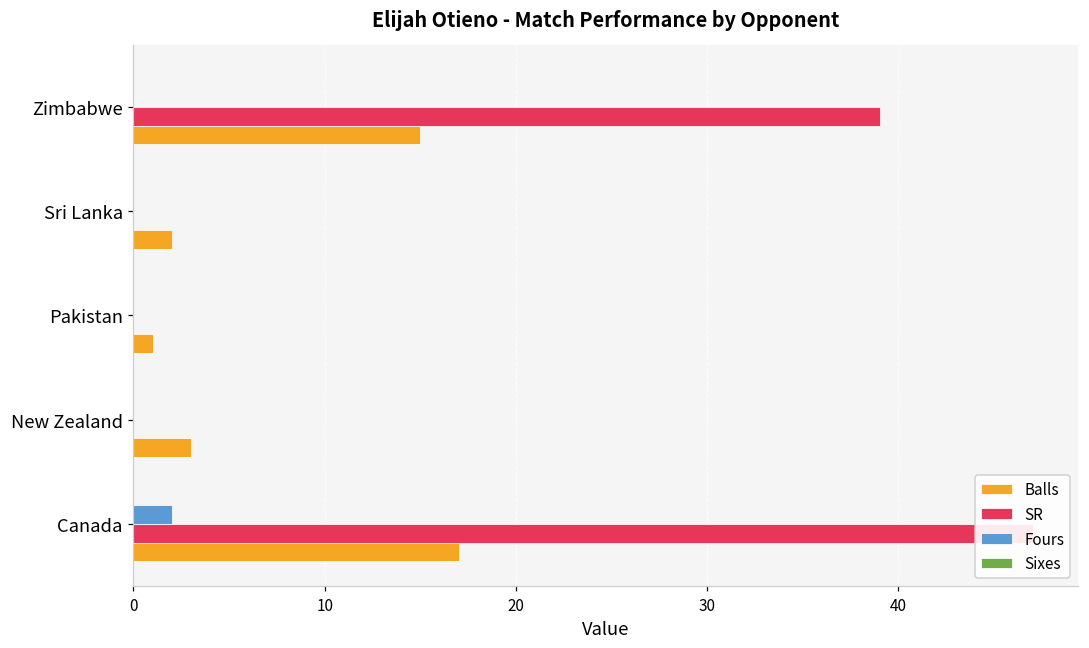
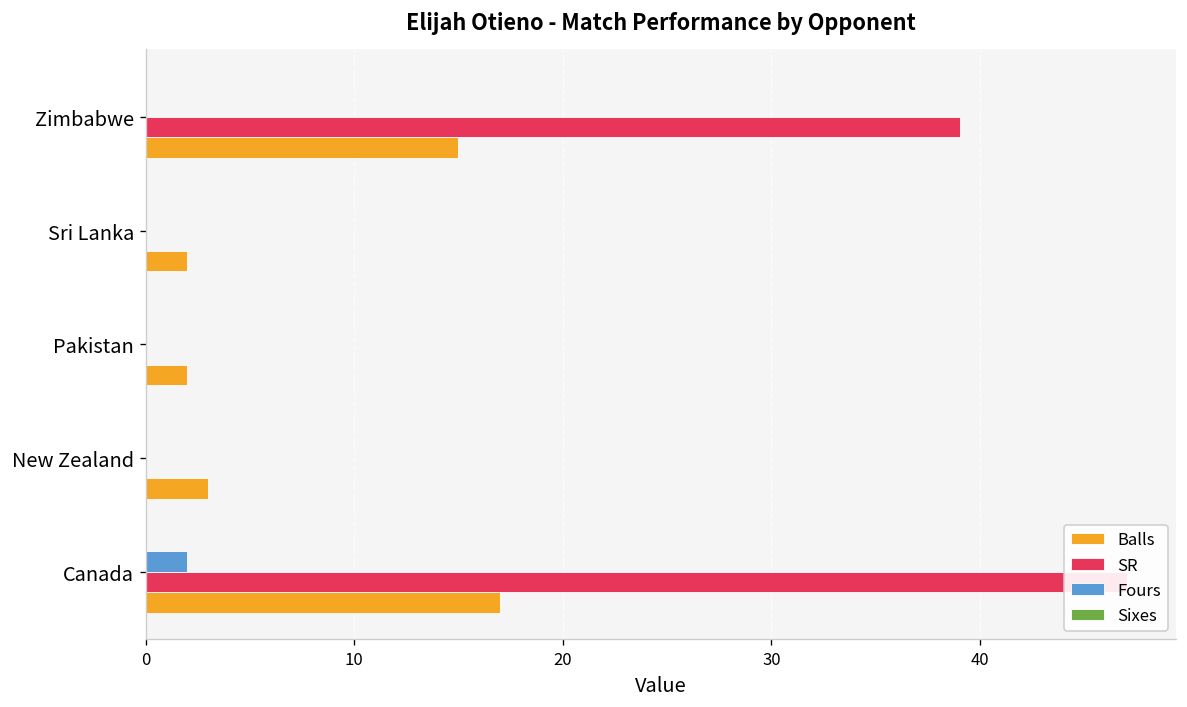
  {
    "Balls": {
      "Zimbabwe": 15,
      "Sri Lanka": 2,
-     "Pakistan": 1,
+     "Pakistan": 2,
      "New Zealand": 3,
      "Canada": 17
    },
    "SR": {
      "Zimbabwe": 39,
      "Sri Lanka": 0,
      "Pakistan": 0,
      "New Zealand": 0
    },
    "Fours": {
      "Zimbabwe": 0,
      "Sri Lanka": 0,
      "Pakistan": 0,
      "New Zealand": 0,
      "Canada": 2
    },
    "Sixes": {
      "Zimbabwe": 0,
      "Sri Lanka": 0,
      "Pakistan": 0,
      "New Zealand": 0,
      "Canada": 0
    }
  }
